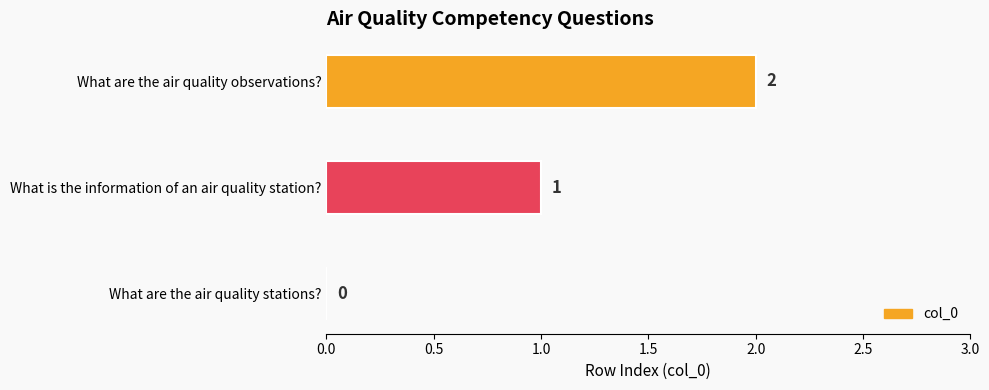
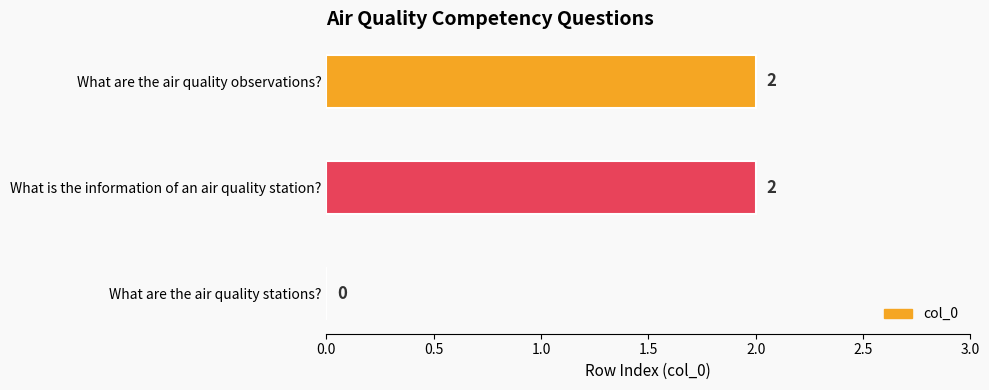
  {
    "What are the air quality observations?": 2,
-   "What is the information of an air quality station?": 1,
+   "What is the information of an air quality station?": 2,
    "What are the air quality stations?": 0
  }
